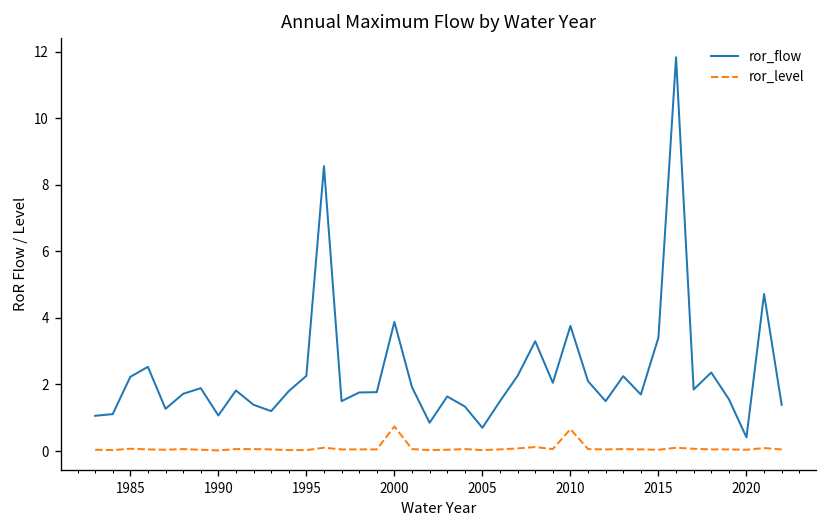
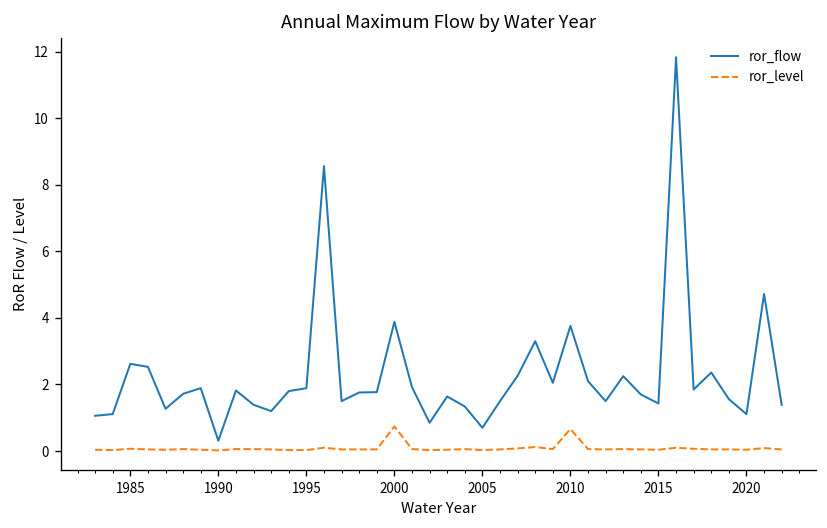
  {
    "ror_flow": {
-     "1985": 2.2,
-     "1990": 1.1,
-     "1995": 2.3,
+     "1985": 2.6,
+     "1990": 0.3,
+     "1995": 1.9,
      "2000": 3.9,
      "2005": 0.7,
      "2010": 3.8,
-     "2015": 3.4,
-     "2020": 0.4
+     "2015": 1.4,
+     "2020": 1.1
    },
    "ror_level": {
      "1985": 0.1,
      "1990": 0.0,
      "1995": 0.0,
      "2000": 0.7,
      "2005": 0.0,
      "2010": 0.7,
      "2015": 0.0,
      "2020": 0.0
    }
  }
